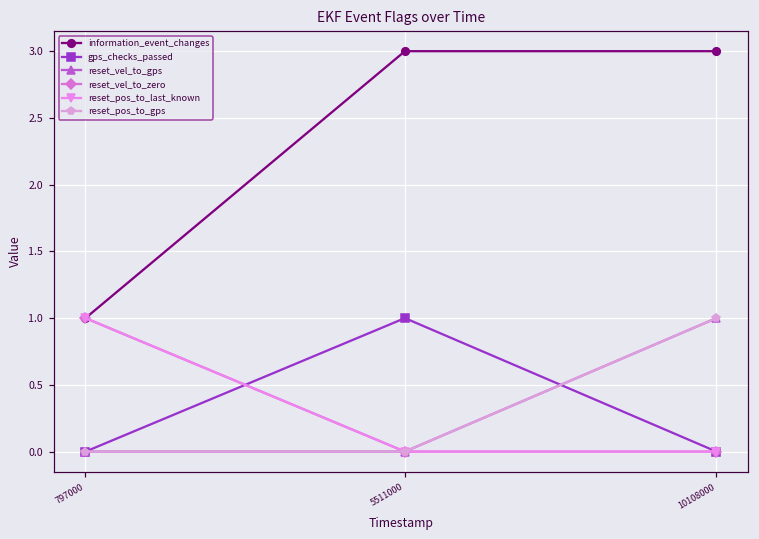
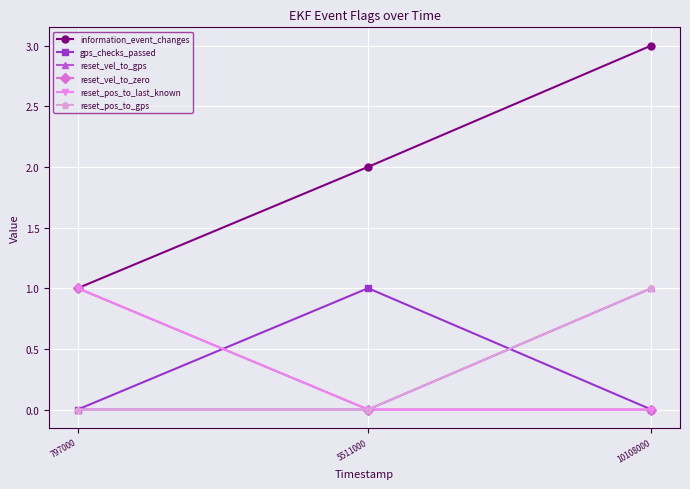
  {
    "information_event_changes": {
-     "5511000": 3,
+     "5511000": 2,
      "10108000": 3
    },
    "gps_checks_passed": {
      "5511000": 1
    }
  }
